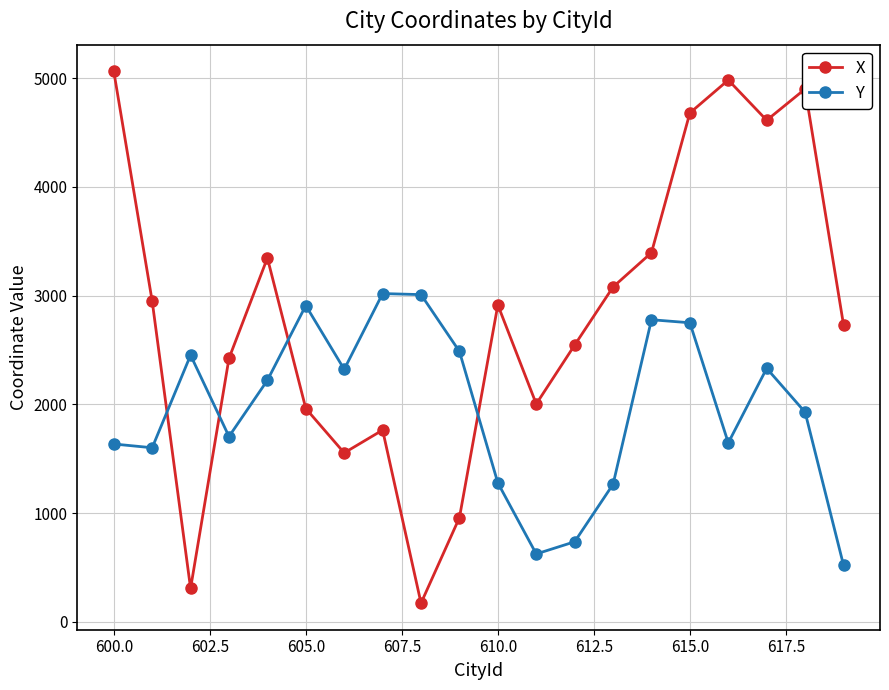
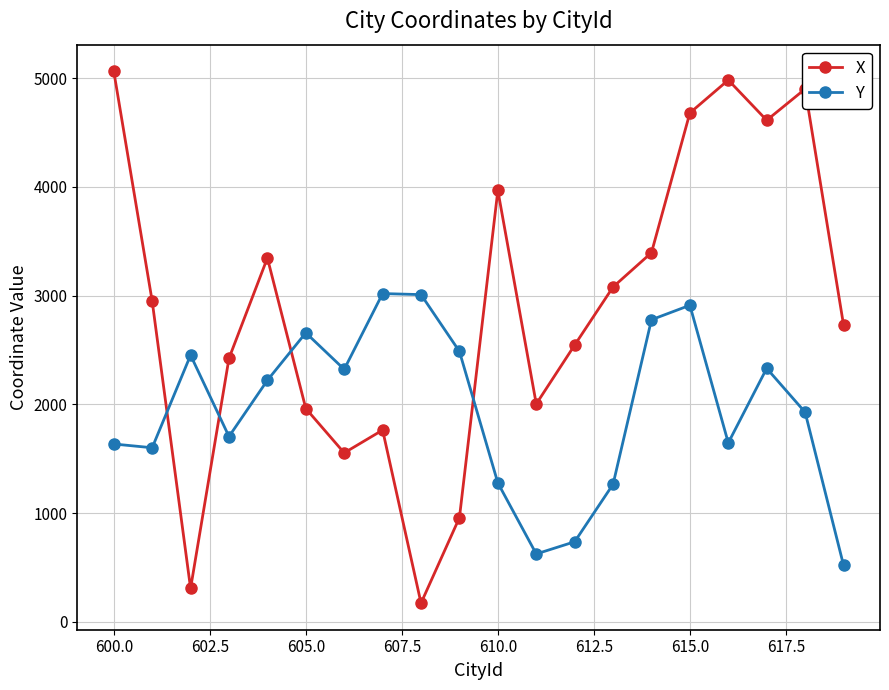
  {
    "X": {
      "600.0": 5060,
      "605.0": 1960,
-     "610.0": 2910,
+     "610.0": 3970,
      "615.0": 4680
    },
    "Y": {
      "600.0": 1630,
-     "605.0": 2910,
+     "605.0": 2660,
      "610.0": 1280,
-     "615.0": 2750
+     "615.0": 2910
    }
  }
